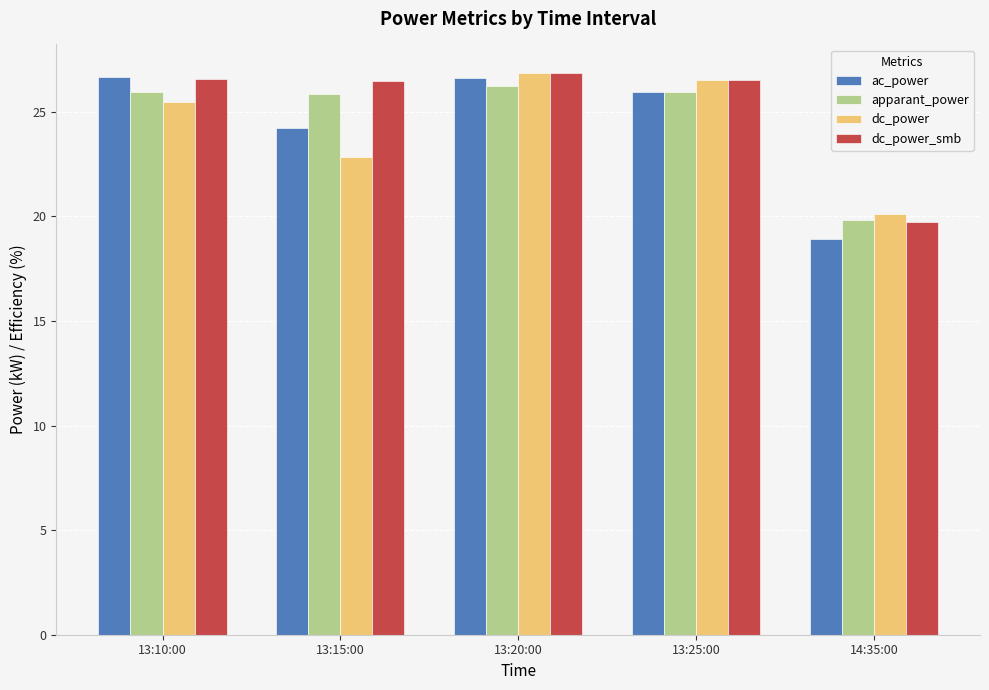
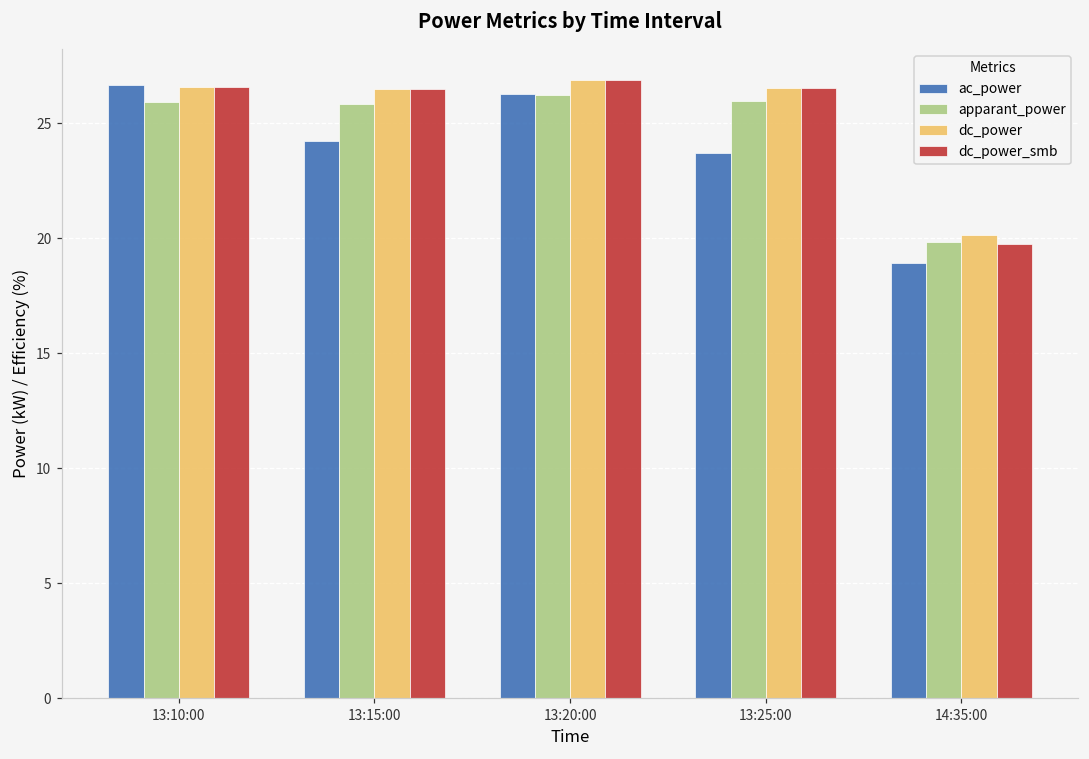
  {
    "ac_power": {
      "13:10:00": 26.7,
      "13:15:00": 24.2,
-     "13:20:00": 26.6,
-     "13:25:00": 26.0,
+     "13:20:00": 26.3,
+     "13:25:00": 23.7,
      "14:35:00": 18.9
    },
    "apparant_power": {
      "13:10:00": 25.9,
      "13:15:00": 25.8,
      "13:20:00": 26.2,
      "13:25:00": 26.0,
      "14:35:00": 19.9
    },
    "dc_power": {
-     "13:10:00": 25.5,
-     "13:15:00": 22.9,
+     "13:10:00": 26.6,
+     "13:15:00": 26.5,
      "13:20:00": 26.9,
      "13:25:00": 26.5,
      "14:35:00": 20.1
    },
    "dc_power_smb": {
      "13:10:00": 26.6,
      "13:15:00": 26.5,
      "13:20:00": 26.9,
      "13:25:00": 26.5,
      "14:35:00": 19.7
    }
  }
